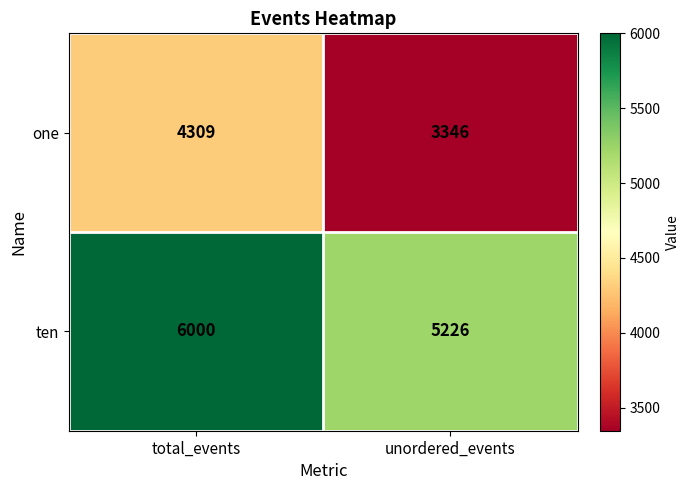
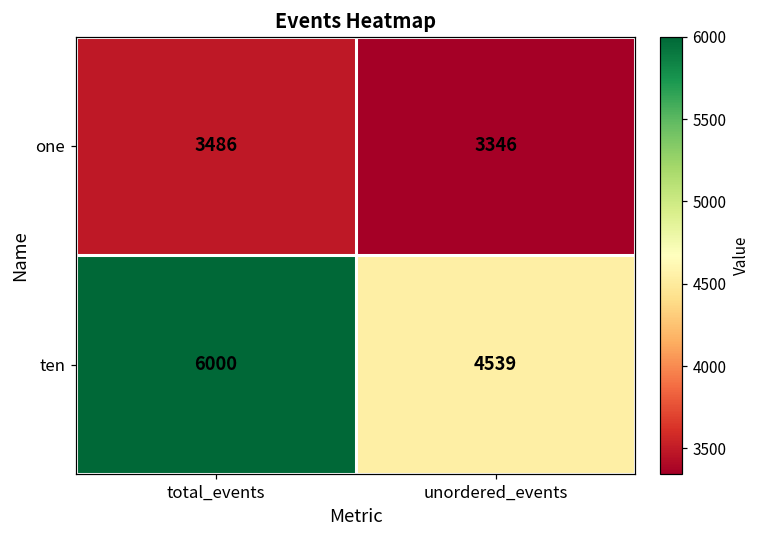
  {
    "one": {
-     "total_events": 4309,
+     "total_events": 3486,
      "unordered_events": 3346
    },
    "ten": {
      "total_events": 6000,
-     "unordered_events": 5226
+     "unordered_events": 4539
    }
  }
